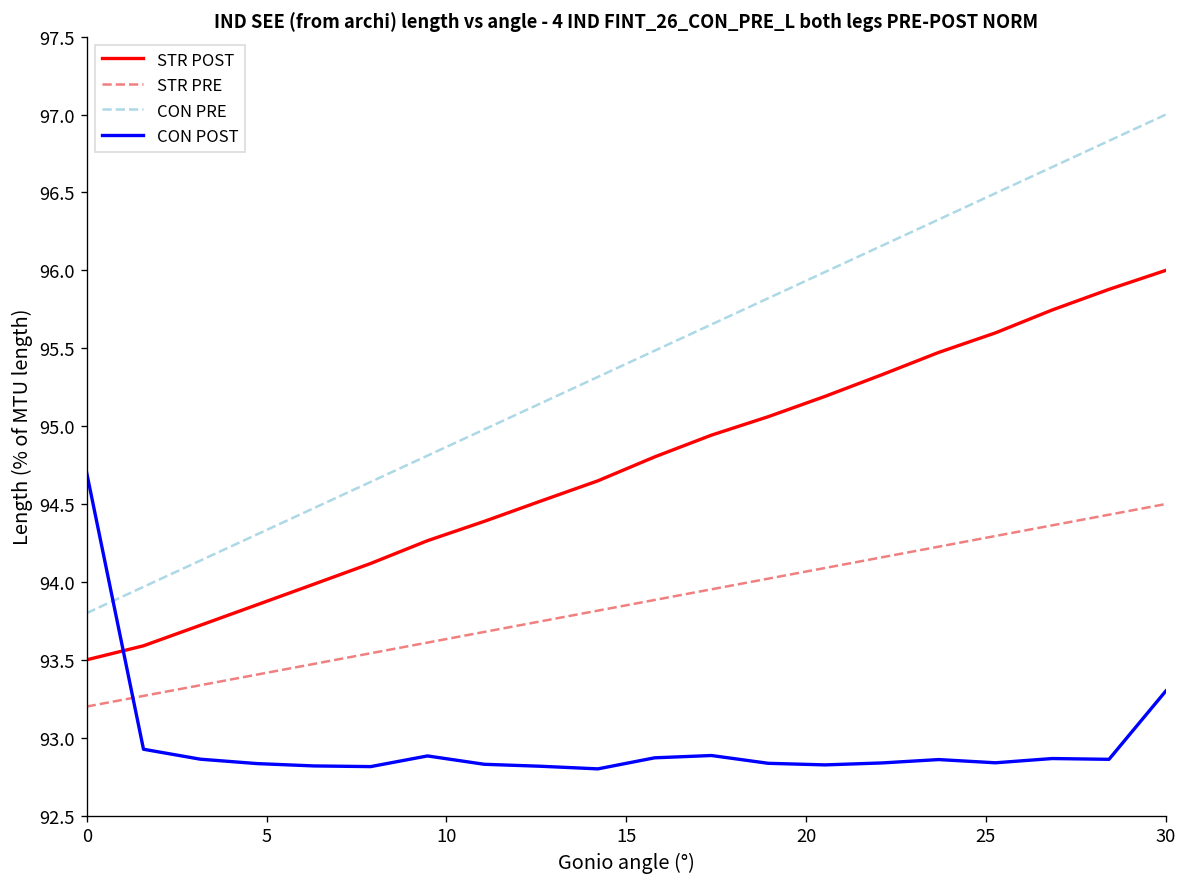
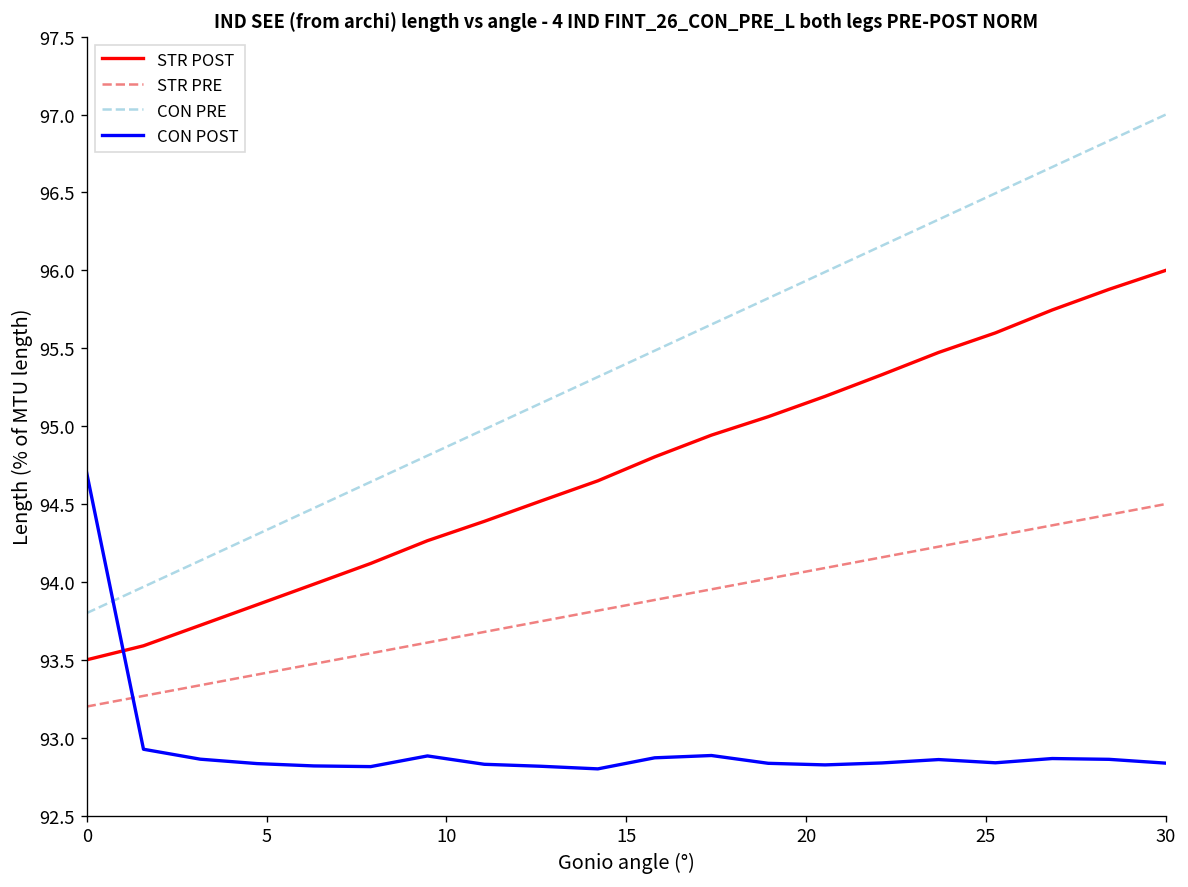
  {
    "STR POST": {
      "0": 93.50,
      "30": 96.00
    },
    "STR PRE": {
      "0": 93.20,
      "30": 94.50
    },
    "CON PRE": {
      "0": 93.80,
      "30": 97.00
    },
    "CON POST": {
      "0": 94.70,
-     "30": 93.30
+     "30": 92.84
    }
  }
